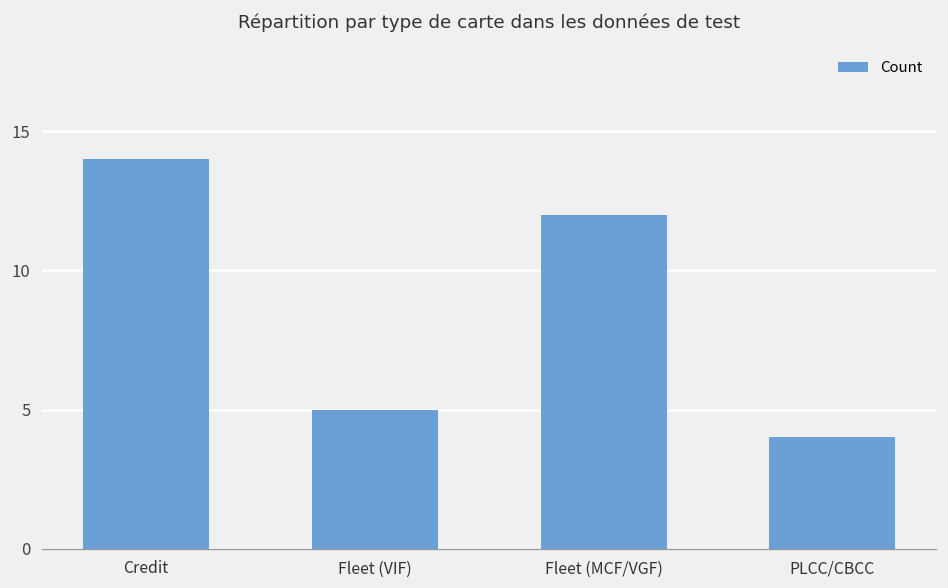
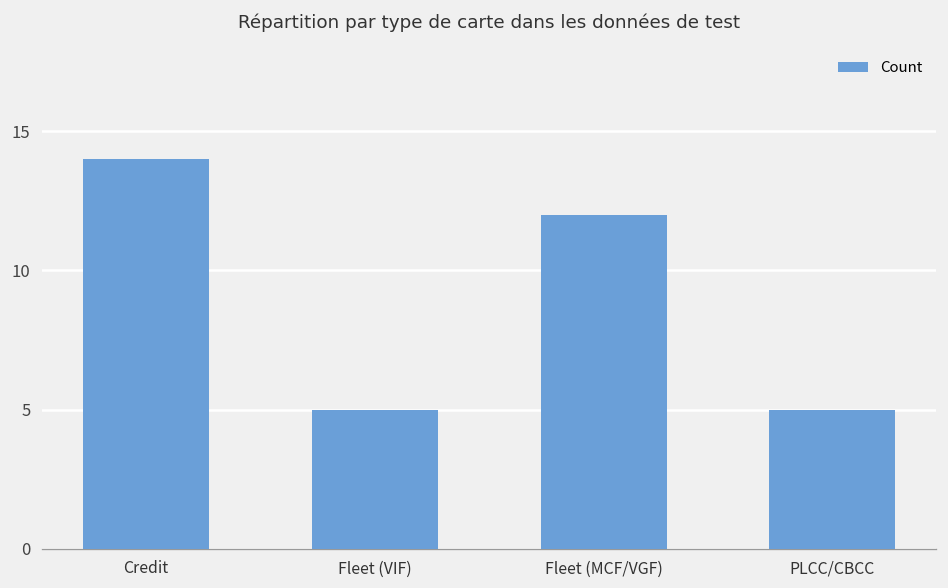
  {
    "Credit": 14,
    "Fleet (VIF)": 5,
    "Fleet (MCF/VGF)": 12,
-   "PLCC/CBCC": 4
+   "PLCC/CBCC": 5
  }
